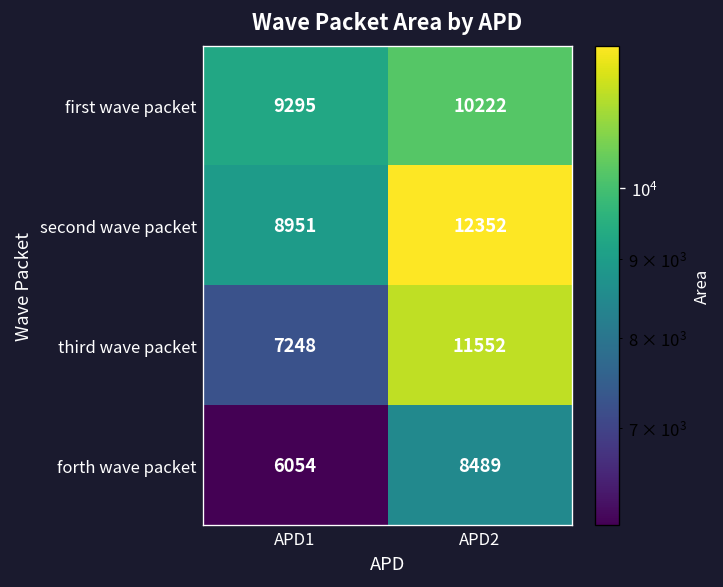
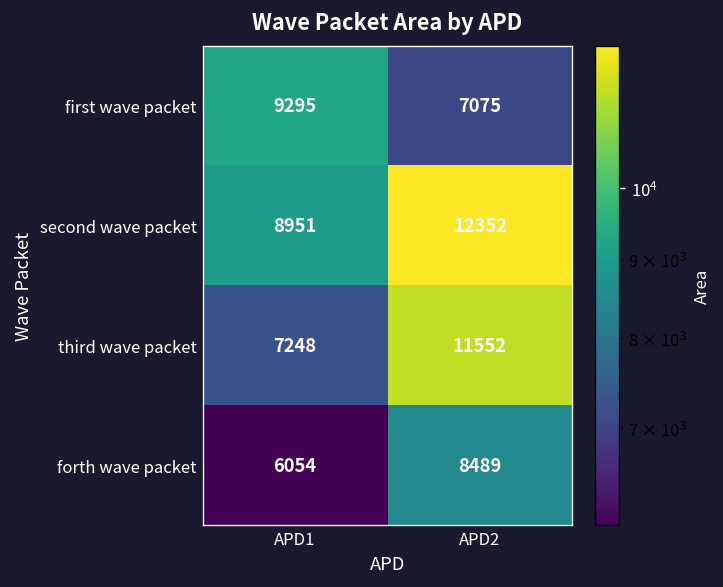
  {
    "first wave packet": {
      "APD1": 9295,
-     "APD2": 10222
+     "APD2": 7075
    },
    "second wave packet": {
      "APD1": 8951,
      "APD2": 12352
    },
    "third wave packet": {
      "APD1": 7248,
      "APD2": 11552
    },
    "forth wave packet": {
      "APD1": 6054,
      "APD2": 8489
    }
  }
